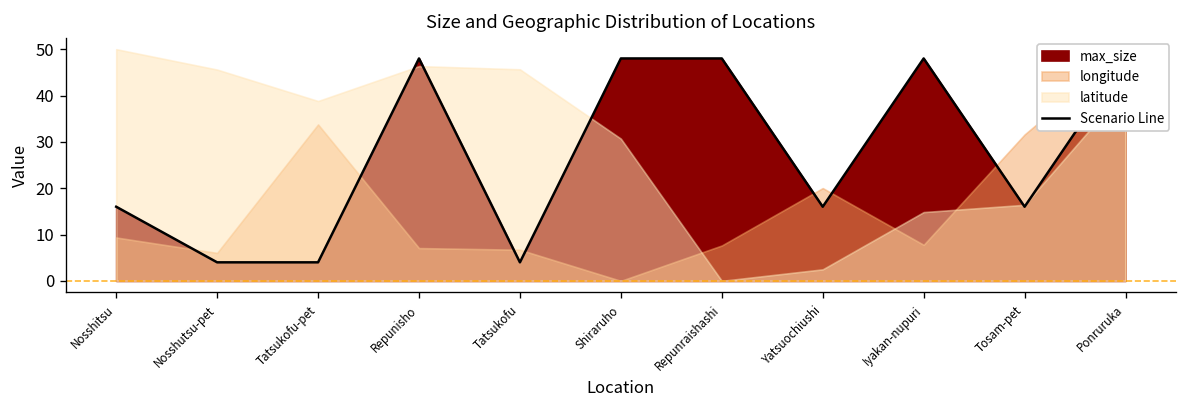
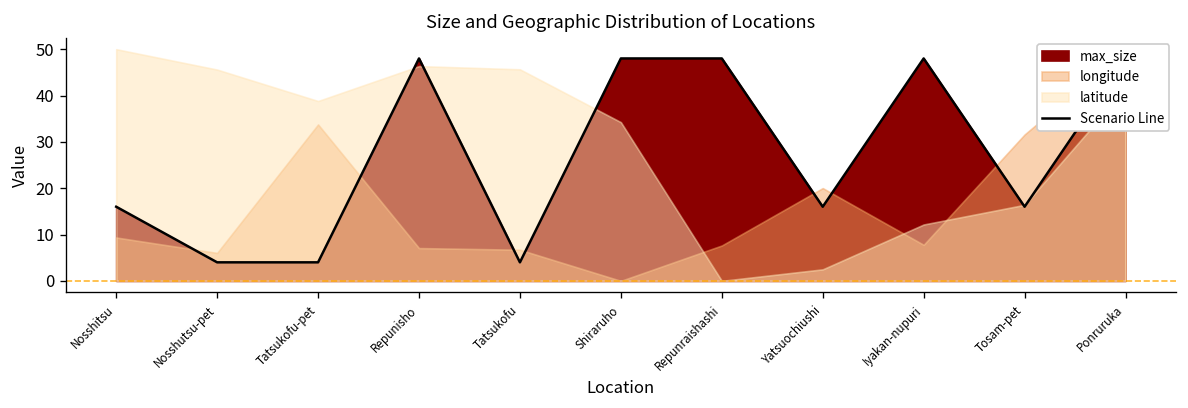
  {
    "max_size": {
      "Nosshitsu": 16,
      "Nosshutsu-pet": 4,
      "Tatsukofu-pet": 4,
      "Repunisho": 48,
      "Tatsukofu": 4,
      "Shiraruho": 48,
      "Repunraishashi": 48,
      "Yatsuochiushi": 16,
      "Iyakan-nupuri": 48
    },
    "longitude": {
      "Nosshitsu": 9,
      "Nosshutsu-pet": 6,
      "Tatsukofu-pet": 34,
      "Repunisho": 7,
      "Tatsukofu": 7,
      "Shiraruho": 0,
      "Repunraishashi": 8,
      "Yatsuochiushi": 20,
      "Iyakan-nupuri": 8,
      "Tosam-pet": 32
    },
    "latitude": {
      "Nosshitsu": 50,
      "Nosshutsu-pet": 46,
      "Tatsukofu-pet": 39,
      "Repunisho": 46,
      "Tatsukofu": 46,
-     "Shiraruho": 31,
+     "Shiraruho": 34,
      "Repunraishashi": 0,
      "Yatsuochiushi": 2,
-     "Iyakan-nupuri": 15
+     "Iyakan-nupuri": 12
    }
  }
